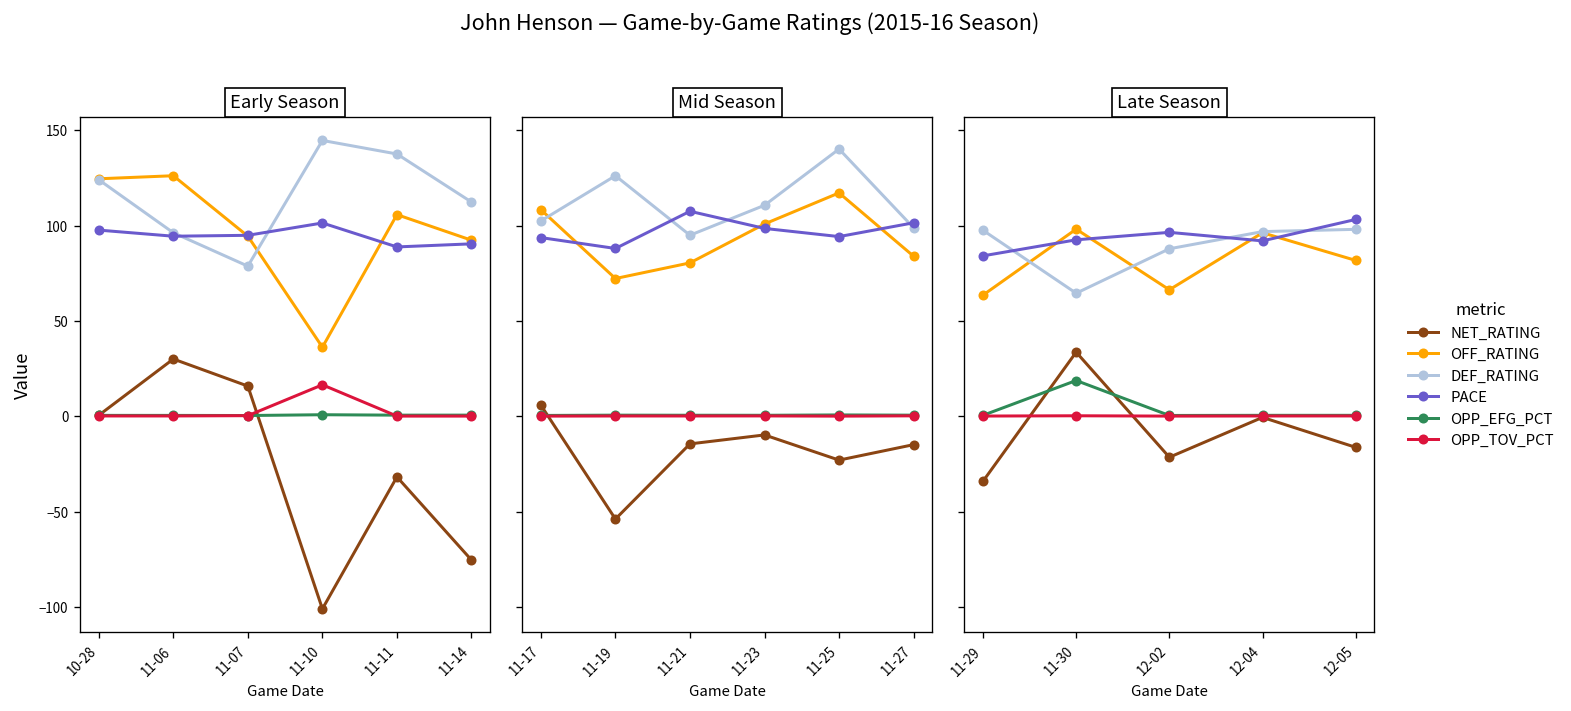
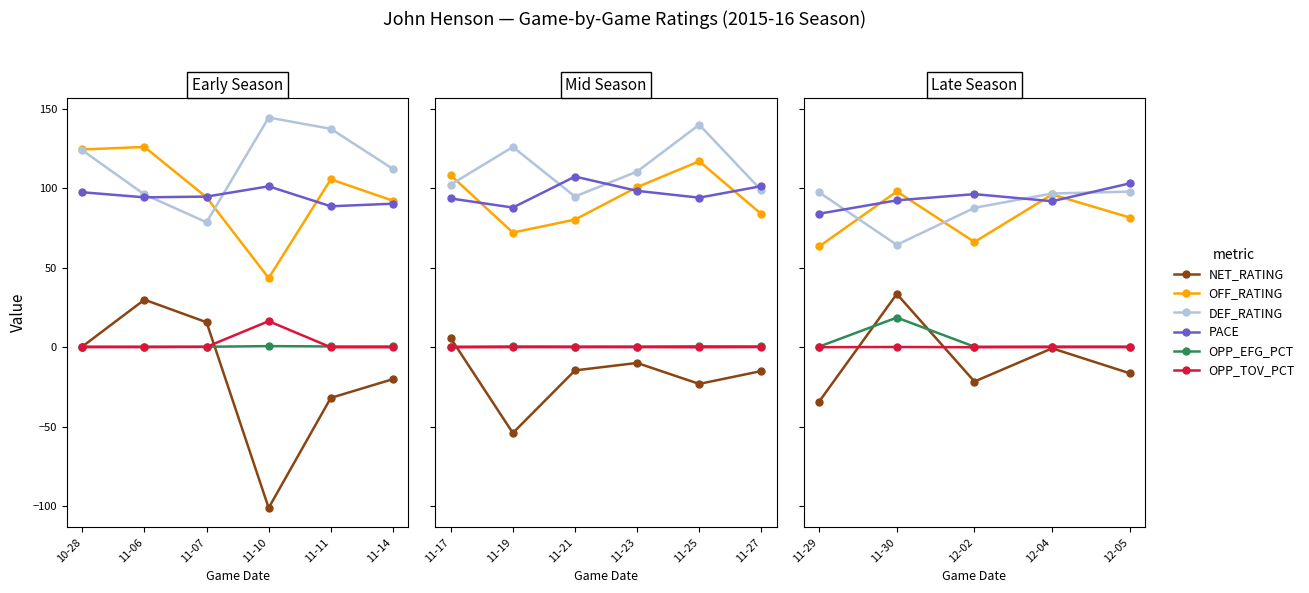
  {
    "Early Season": {
      "NET_RATING": {
        "11-06": 30,
        "11-07": 16,
        "11-10": -101,
        "11-11": -32,
-       "11-14": -75
+       "11-14": -20
      },
      "OFF_RATING": {
        "11-06": 126,
-       "11-10": 36,
+       "11-10": 44,
        "11-11": 106,
        "11-14": 92
      },
      "DEF_RATING": {
        "11-06": 96,
        "11-07": 79,
        "11-10": 145,
        "11-11": 138,
        "11-14": 112
      },
      "PACE": {
        "10-28": 98,
        "11-06": 94,
        "11-10": 101,
        "11-11": 89,
        "11-14": 90
      },
      "OPP_EFG_PCT": {
        "11-10": 1
      },
      "OPP_TOV_PCT": {
        "11-10": 16
      }
    }
  }
